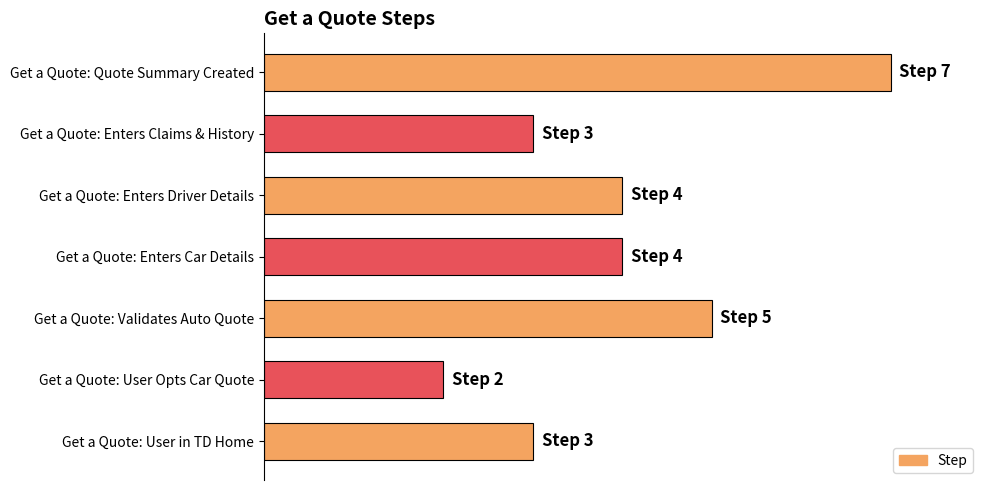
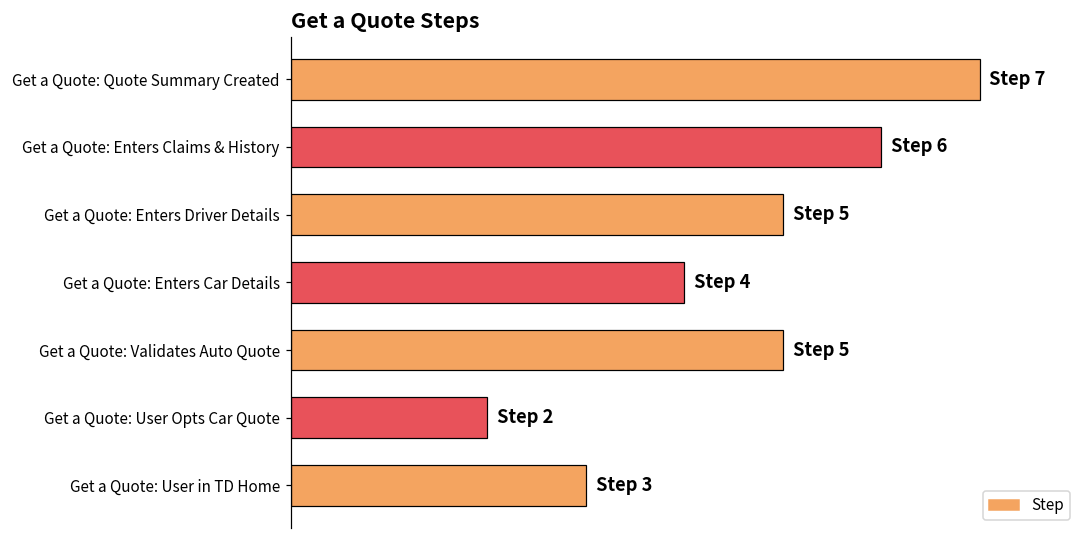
  {
    "Get a Quote: Quote Summary Created": 7,
-   "Get a Quote: Enters Claims & History": 3,
-   "Get a Quote: Enters Driver Details": 4,
+   "Get a Quote: Enters Claims & History": 6,
+   "Get a Quote: Enters Driver Details": 5,
    "Get a Quote: Enters Car Details": 4,
    "Get a Quote: Validates Auto Quote": 5,
    "Get a Quote: User Opts Car Quote": 2,
    "Get a Quote: User in TD Home": 3
  }
